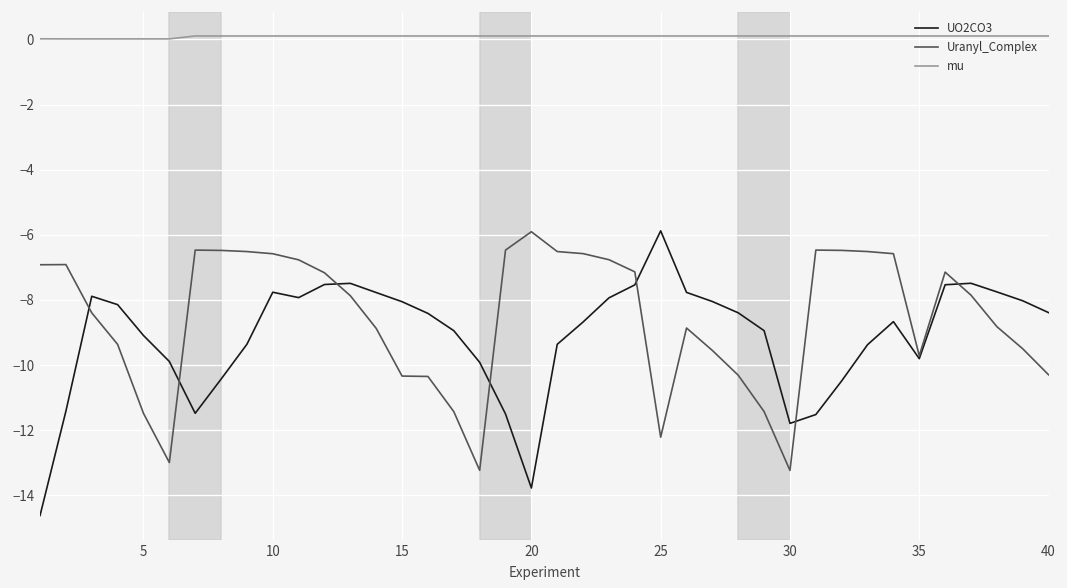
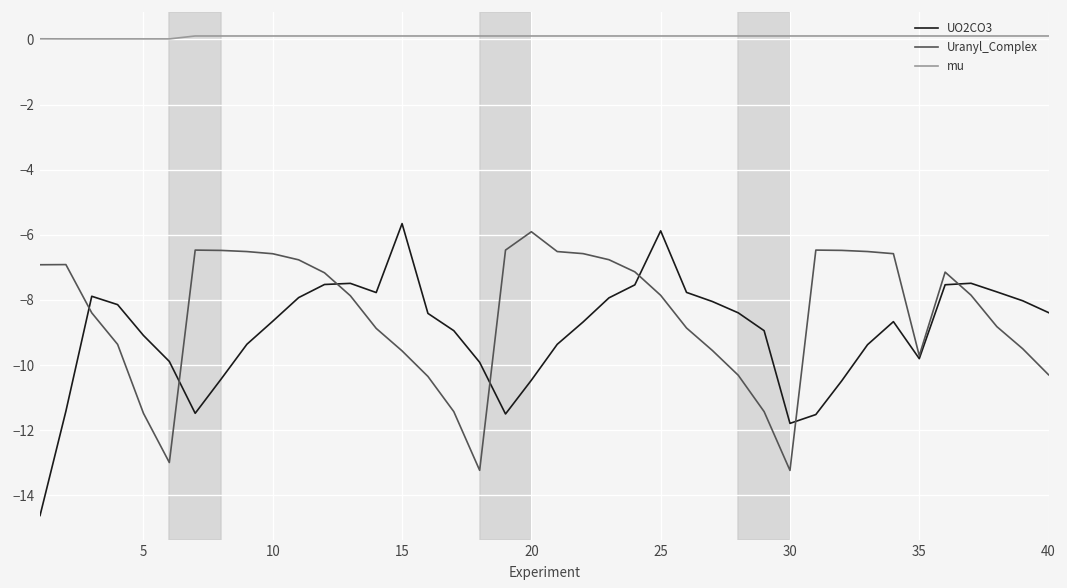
  {
    "UO2CO3": {
      "5": -9.1,
-     "10": -7.8,
-     "15": -8.1,
-     "20": -13.8,
+     "10": -8.7,
+     "15": -5.7,
+     "20": -10.5,
      "25": -5.9,
      "30": -11.8,
      "40": -8.4
    },
    "Uranyl_Complex": {
      "5": -11.5,
      "10": -6.6,
-     "15": -10.3,
+     "15": -9.6,
      "20": -5.9,
-     "25": -12.2,
+     "25": -7.9,
      "30": -13.2,
      "40": -10.3
    },
    "mu": {
      "5": 0.0,
      "10": 0.1,
      "15": 0.1,
      "20": 0.1,
      "25": 0.1,
      "30": 0.1,
      "35": 0.1,
      "40": 0.1
    }
  }
